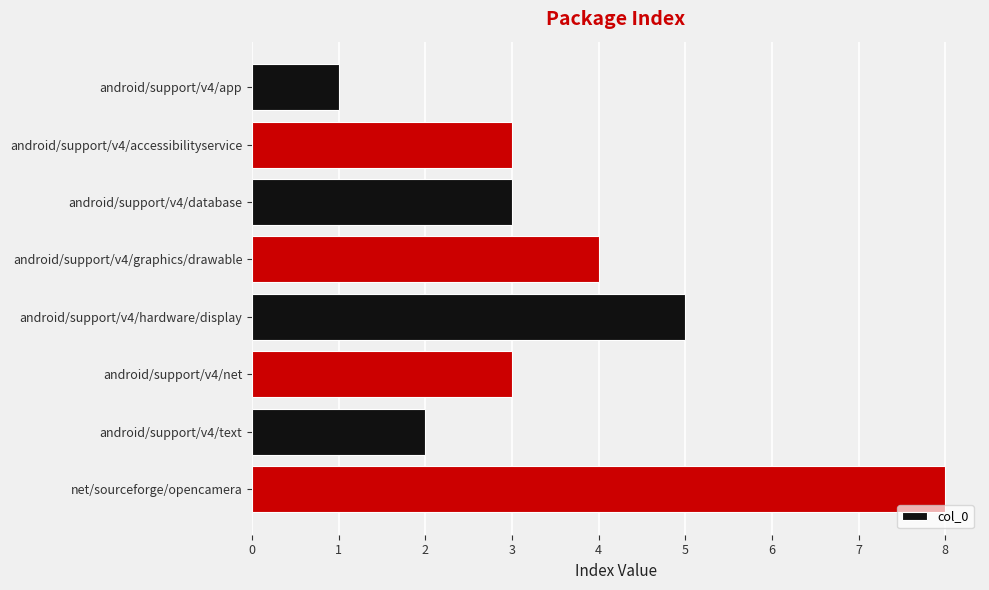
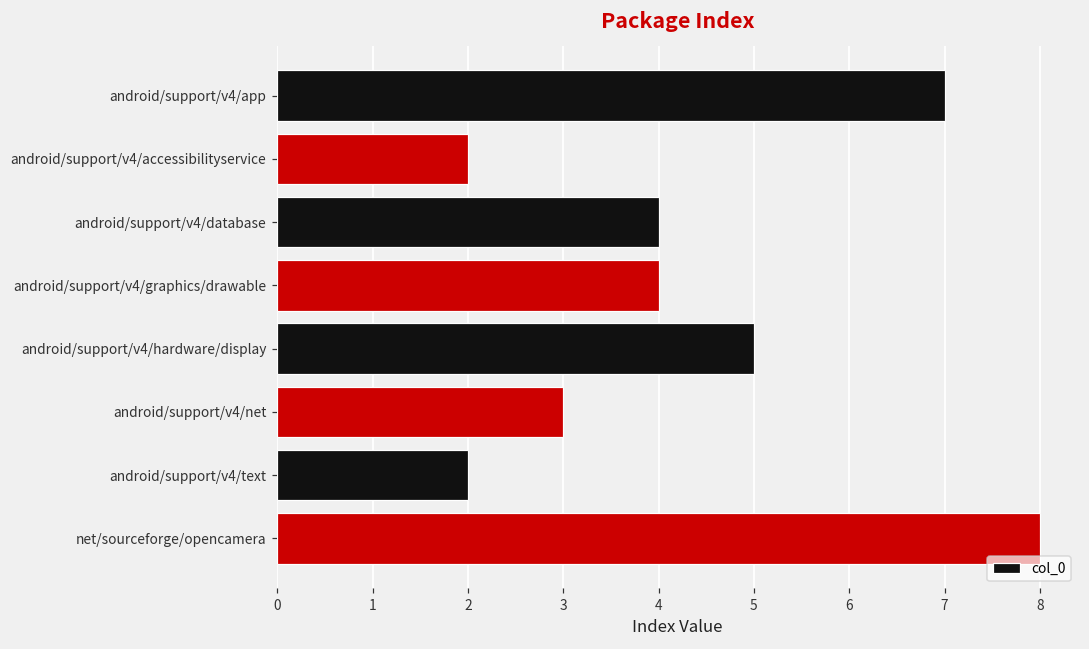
  {
-   "android/support/v4/app": 1,
-   "android/support/v4/accessibilityservice": 3,
-   "android/support/v4/database": 3,
+   "android/support/v4/app": 7,
+   "android/support/v4/accessibilityservice": 2,
+   "android/support/v4/database": 4,
    "android/support/v4/graphics/drawable": 4,
    "android/support/v4/hardware/display": 5,
    "android/support/v4/net": 3,
    "android/support/v4/text": 2,
    "net/sourceforge/opencamera": 8
  }
